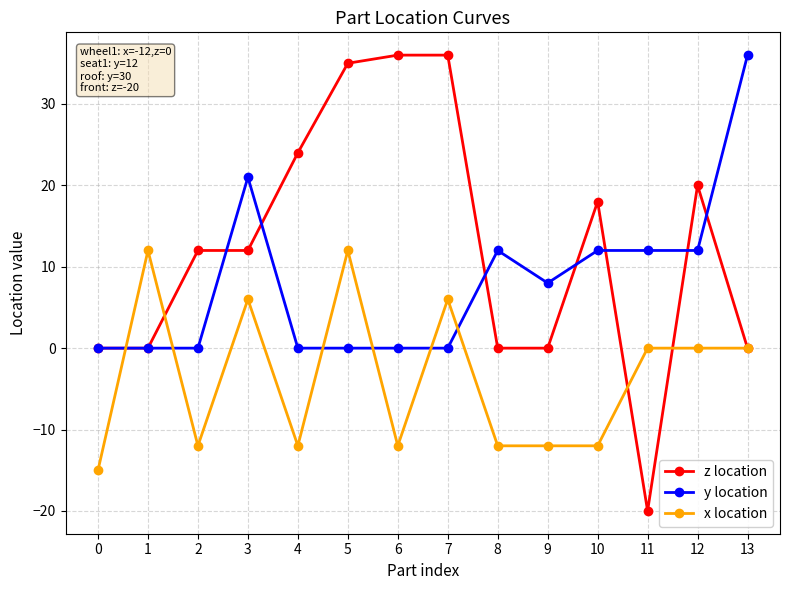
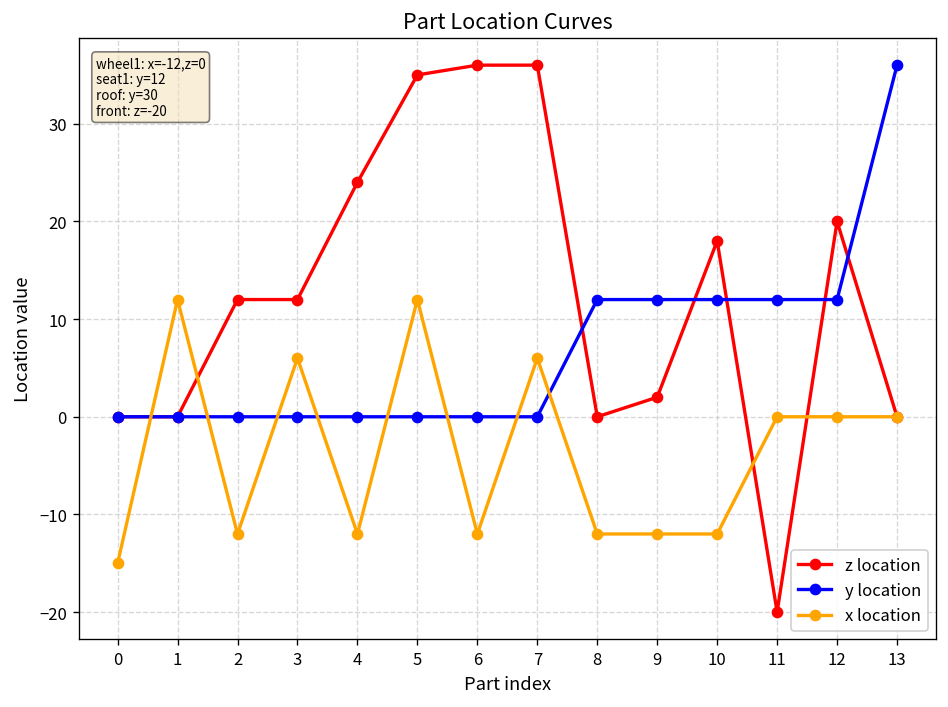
  {
    "z location": {
      "2": 12,
      "3": 12,
      "4": 24,
      "5": 35,
      "6": 36,
      "7": 36,
      "8": 0,
-     "9": 0,
+     "9": 2,
      "10": 18,
      "11": -20,
      "12": 20
    },
    "y location": {
      "2": 0,
-     "3": 21,
+     "3": 0,
      "4": 0,
      "5": 0,
      "6": 0,
      "7": 0,
      "8": 12,
-     "9": 8,
+     "9": 12,
      "10": 12,
      "11": 12,
      "12": 12,
      "13": 36
    },
    "x location": {
      "0": -15,
      "1": 12,
      "2": -12,
      "3": 6,
      "4": -12,
      "5": 12,
      "6": -12,
      "7": 6,
      "8": -12,
      "9": -12,
      "10": -12,
      "11": 0,
      "12": 0
    }
  }
